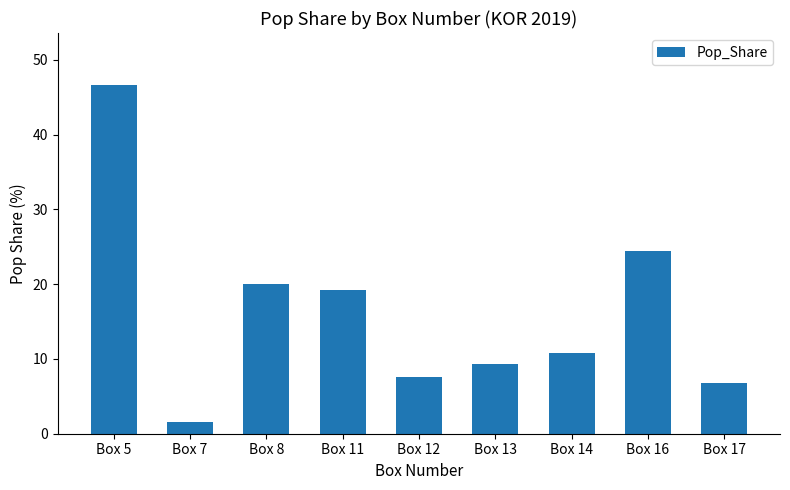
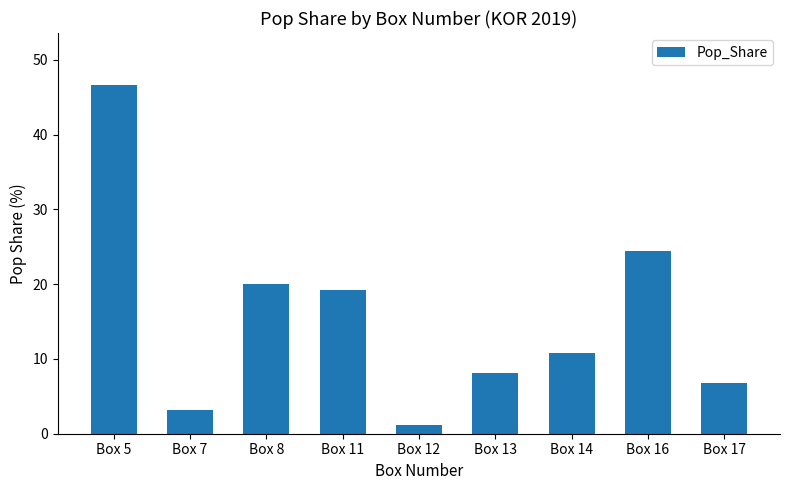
  {
    "Box 5": 47,
-   "Box 7": 2,
+   "Box 7": 3,
    "Box 8": 20,
    "Box 11": 19,
-   "Box 12": 8,
-   "Box 13": 9,
+   "Box 12": 1,
+   "Box 13": 8,
    "Box 14": 11,
    "Box 16": 24,
    "Box 17": 7
  }
